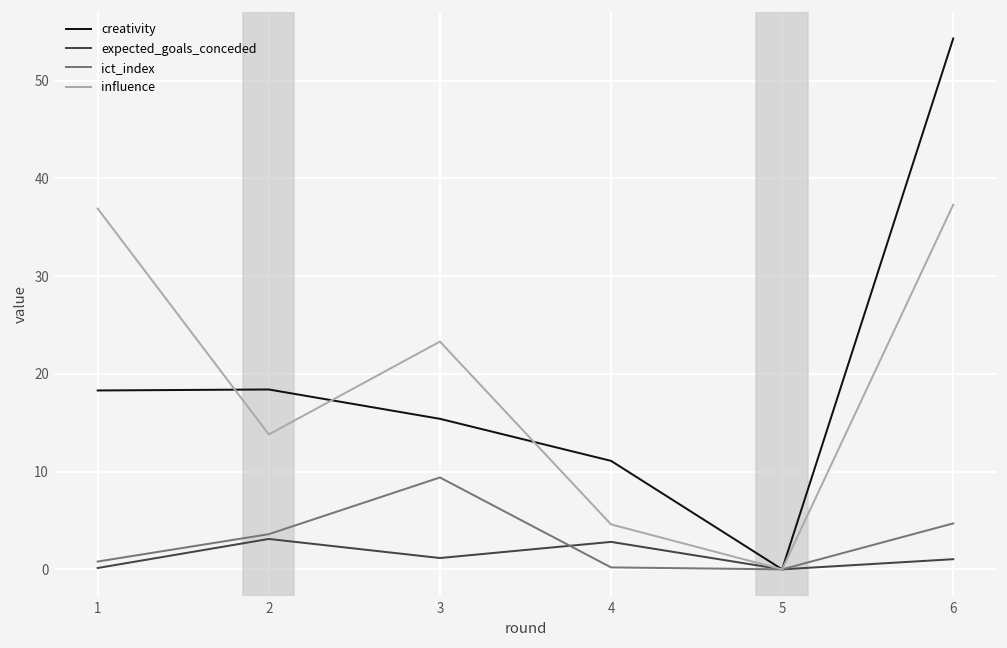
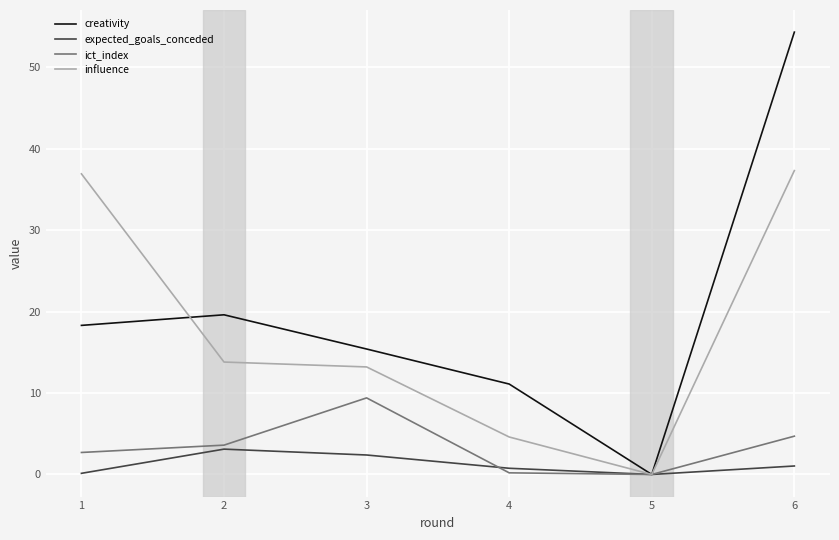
  {
    "creativity": {
      "1": 18,
-     "2": 18,
+     "2": 20,
      "3": 15,
      "4": 11,
      "6": 54
    },
    "expected_goals_conceded": {
      "1": 0,
      "2": 3,
-     "3": 1,
-     "4": 3,
+     "3": 2,
+     "4": 1,
      "6": 1
    },
    "ict_index": {
-     "1": 1,
+     "1": 3,
      "2": 4,
      "3": 9,
      "4": 0,
      "6": 5
    },
    "influence": {
      "1": 37,
      "2": 14,
-     "3": 23,
+     "3": 13,
      "4": 5,
      "6": 37
    }
  }
